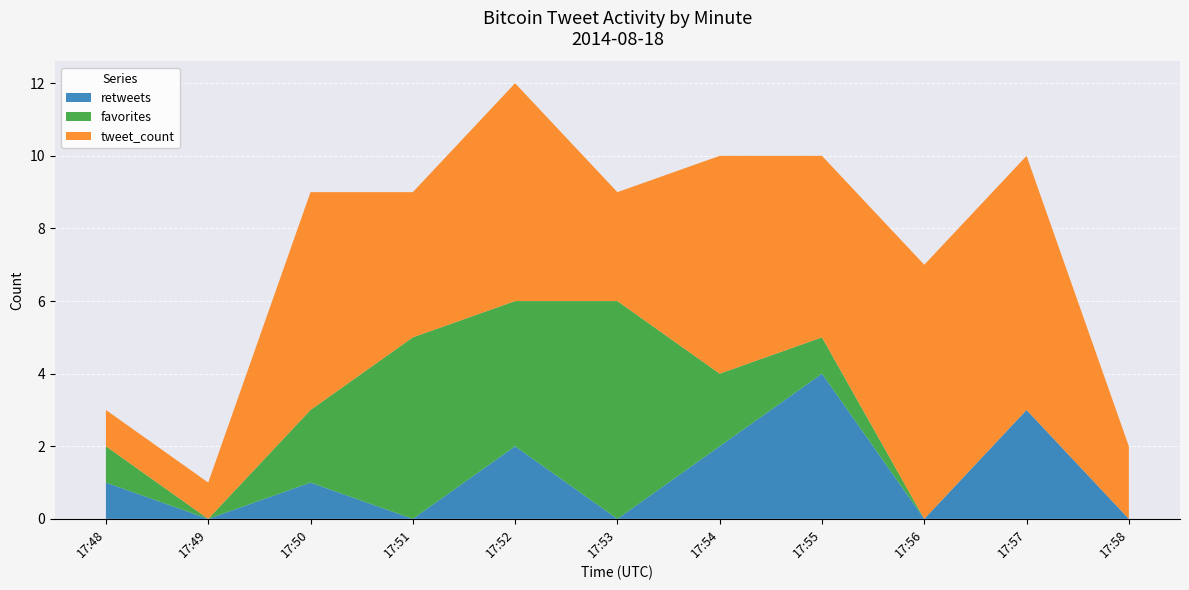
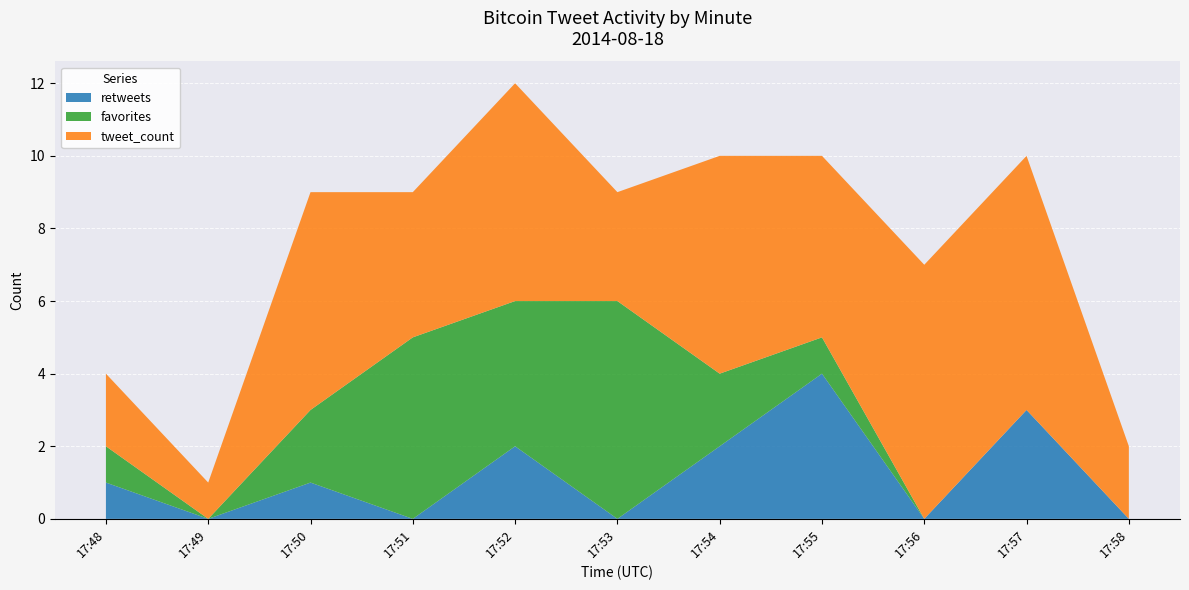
  {
    "retweets": {
      "17:48": 1,
      "17:50": 1,
      "17:51": 0,
      "17:52": 2,
      "17:53": 0,
      "17:54": 2,
      "17:55": 4
    },
    "tweet_count": {
-     "17:48": 1,
+     "17:48": 2,
      "17:49": 1,
      "17:50": 6,
      "17:51": 4,
      "17:52": 6,
      "17:53": 3,
      "17:54": 6,
      "17:55": 5,
      "17:56": 7,
      "17:57": 7,
      "17:58": 2
    }
  }
